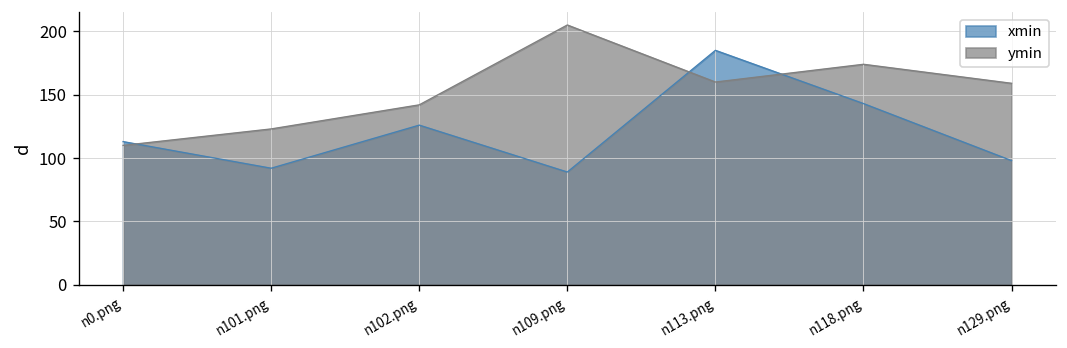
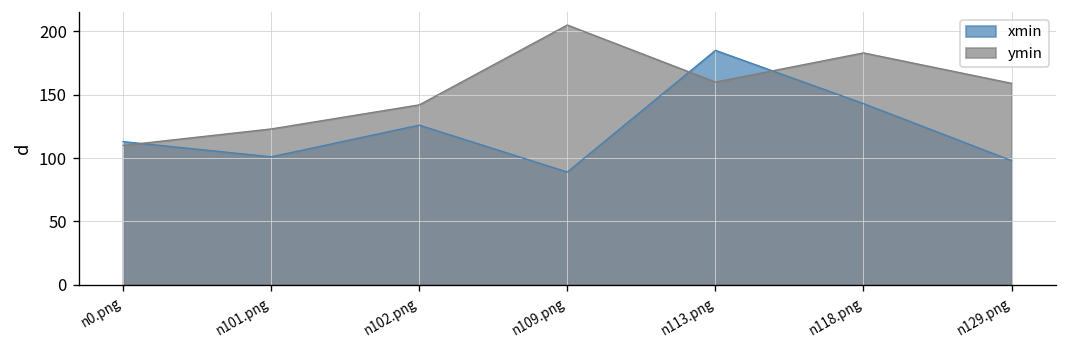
  {
    "xmin": {
      "n0.png": 113,
-     "n101.png": 92,
+     "n101.png": 101,
      "n102.png": 126,
      "n109.png": 89,
      "n113.png": 185,
      "n118.png": 143,
      "n129.png": 98
    },
    "ymin": {
      "n0.png": 110,
      "n101.png": 123,
      "n102.png": 142,
      "n109.png": 205,
      "n113.png": 160,
-     "n118.png": 174,
+     "n118.png": 183,
      "n129.png": 159
    }
  }
